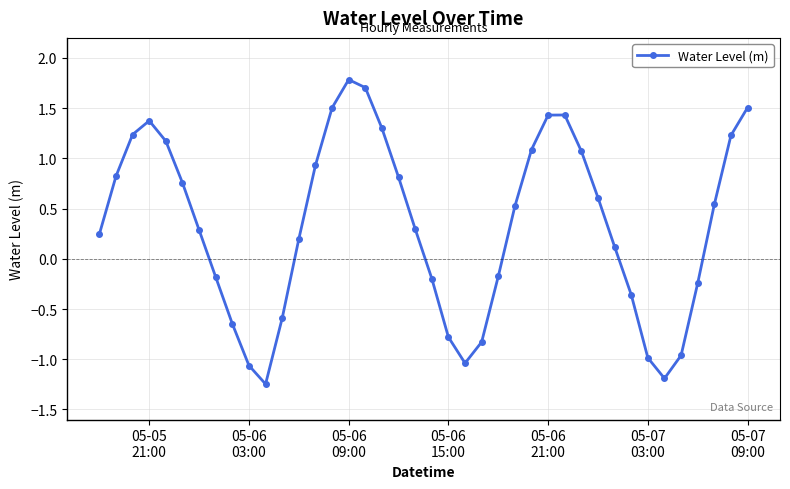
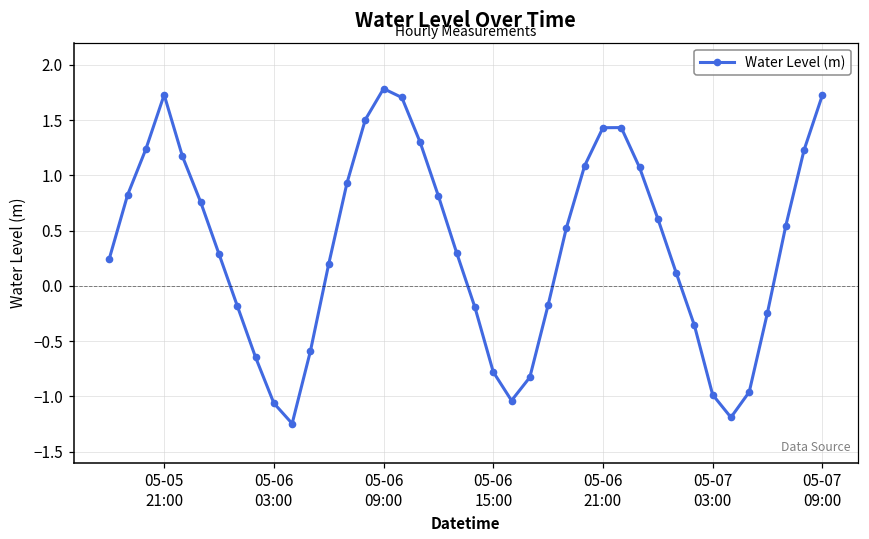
  {
-   "05-05 21:00": 1.37,
+   "05-05 21:00": 1.73,
    "05-06 03:00": -1.06,
    "05-06 09:00": 1.78,
    "05-06 15:00": -0.78,
    "05-06 21:00": 1.43,
    "05-07 03:00": -0.99,
-   "05-07 09:00": 1.51
+   "05-07 09:00": 1.73
  }
